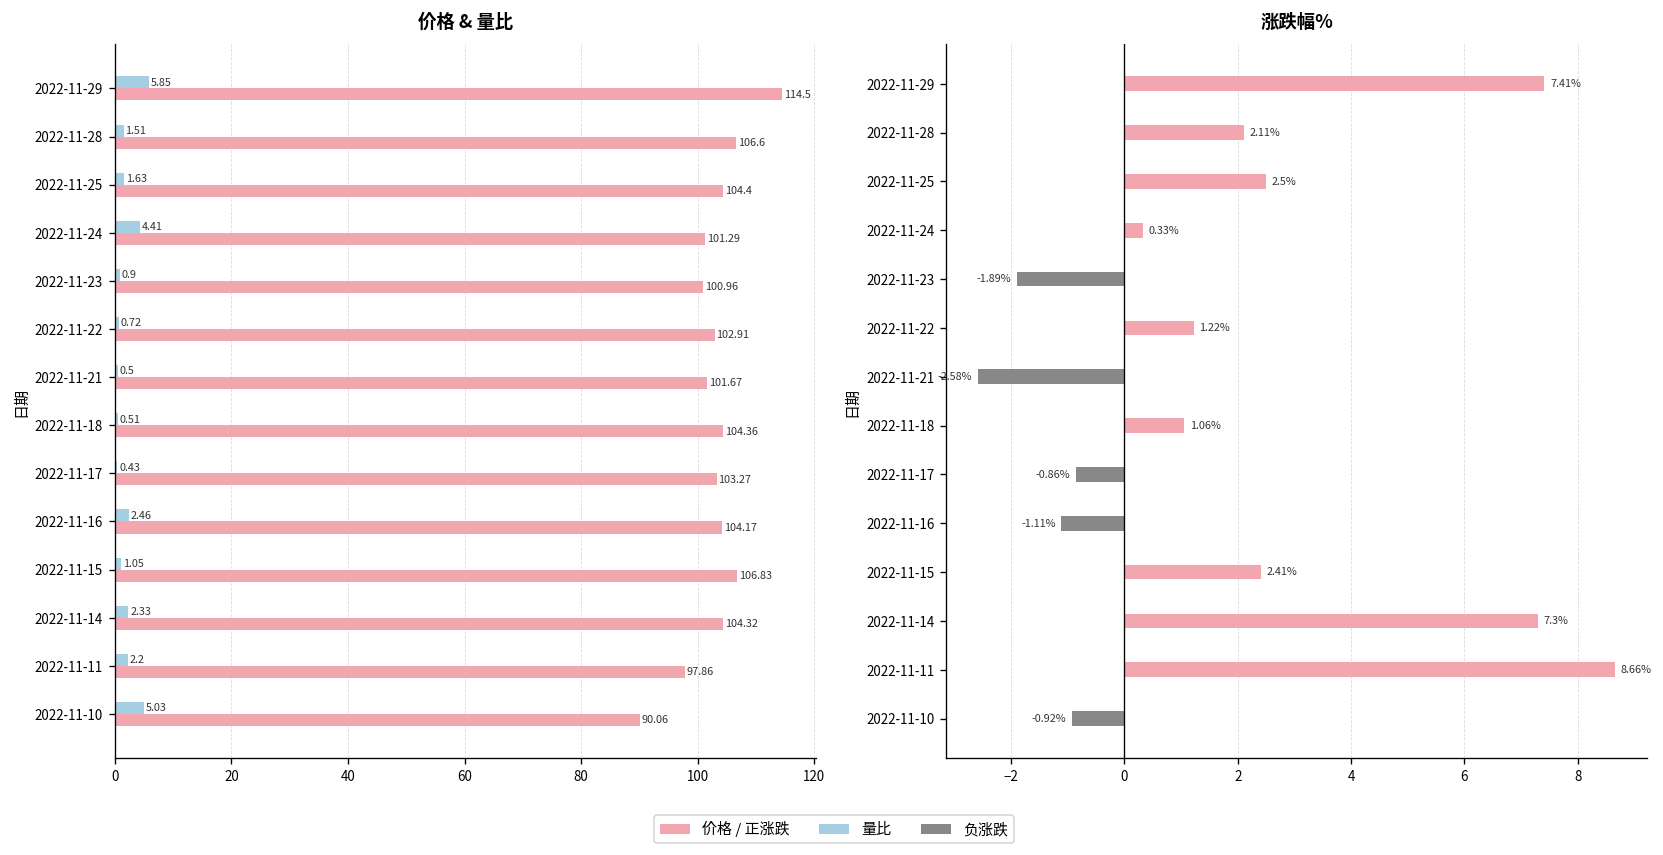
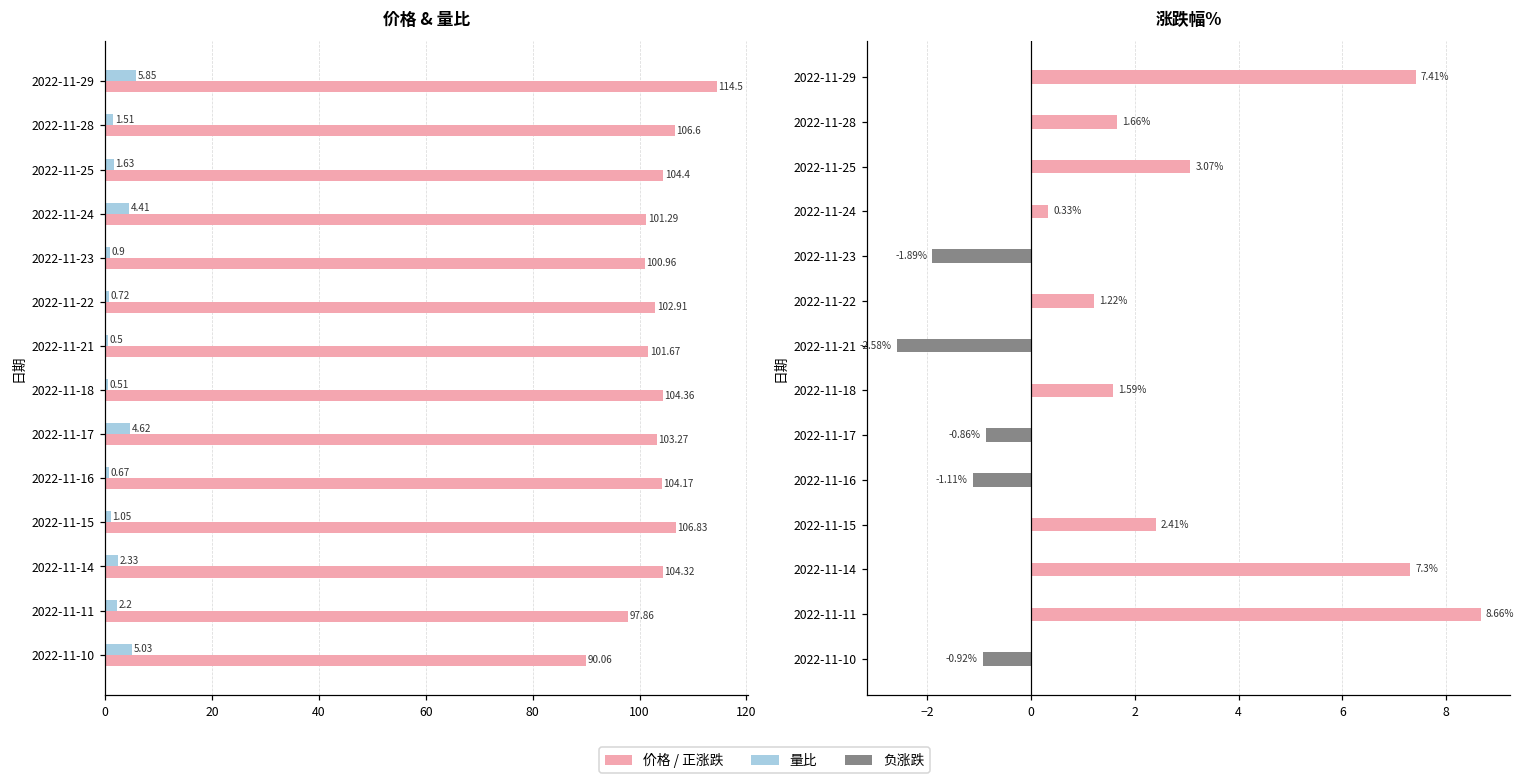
  {
    "价格 & 量比": {
      "量比": {
        "2022-11-29": "5.85",
        "2022-11-28": "1.51",
        "2022-11-25": "1.63",
        "2022-11-24": "4.41",
        "2022-11-23": "0.9",
        "2022-11-22": "0.72",
        "2022-11-21": "0.5",
        "2022-11-18": "0.51",
-       "2022-11-17": "0.43",
-       "2022-11-16": "2.46",
+       "2022-11-17": "4.62",
+       "2022-11-16": "0.67",
        "2022-11-15": "1.05",
        "2022-11-14": "2.33",
        "2022-11-11": "2.2",
        "2022-11-10": "5.03"
      }
    },
    "涨跌幅%": {
      "2022-11-29": "7.41%",
-     "2022-11-28": "2.11%",
-     "2022-11-25": "2.5%",
+     "2022-11-28": "1.66%",
+     "2022-11-25": "3.07%",
      "2022-11-24": "0.33%",
      "2022-11-23": "-1.89%",
      "2022-11-22": "1.22%",
      "2022-11-21": "-2.58%",
-     "2022-11-18": "1.06%",
+     "2022-11-18": "1.59%",
      "2022-11-17": "-0.86%",
      "2022-11-16": "-1.11%",
      "2022-11-15": "2.41%",
      "2022-11-14": "7.3%",
      "2022-11-11": "8.66%",
      "2022-11-10": "-0.92%"
    }
  }
